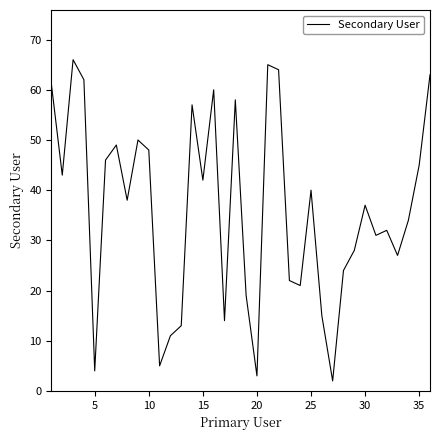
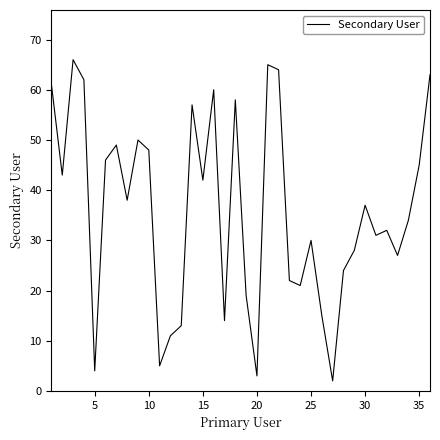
  {
    "5": 4,
    "10": 48,
    "15": 42,
    "20": 3,
-   "25": 40,
+   "25": 30,
    "30": 37,
    "35": 45
  }
